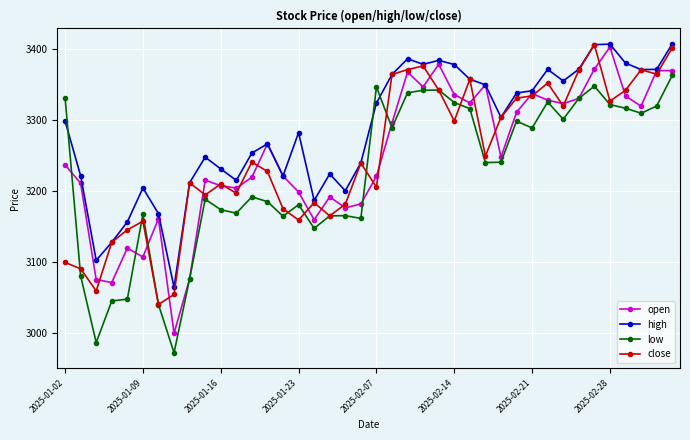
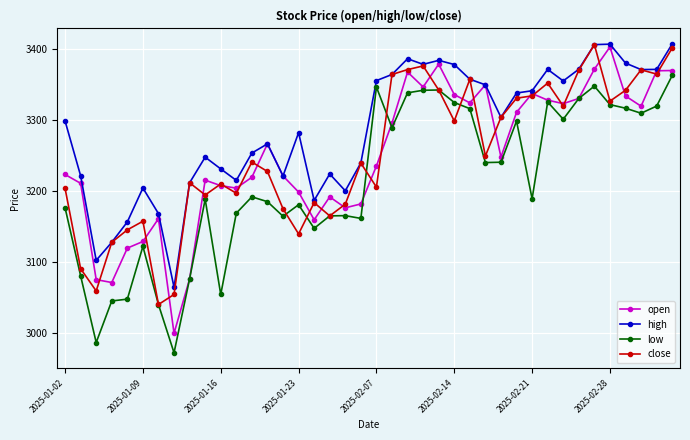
  {
    "open": {
-     "2025-01-02": 3240,
-     "2025-01-09": 3110,
+     "2025-01-02": 3220,
+     "2025-01-09": 3130,
      "2025-01-23": 3200,
-     "2025-02-07": 3220,
+     "2025-02-07": 3240,
      "2025-02-14": 3340,
      "2025-02-28": 3400
    },
    "high": {
      "2025-01-02": 3300,
      "2025-01-09": 3200,
      "2025-01-16": 3230,
      "2025-01-23": 3280,
-     "2025-02-07": 3320,
+     "2025-02-07": 3360,
      "2025-02-14": 3380,
      "2025-02-21": 3340,
      "2025-02-28": 3410
    },
    "low": {
-     "2025-01-02": 3330,
-     "2025-01-09": 3170,
-     "2025-01-16": 3170,
+     "2025-01-02": 3180,
+     "2025-01-09": 3120,
+     "2025-01-16": 3050,
      "2025-01-23": 3180,
      "2025-02-07": 3350,
      "2025-02-14": 3320,
-     "2025-02-21": 3290,
+     "2025-02-21": 3190,
      "2025-02-28": 3320
    },
    "close": {
-     "2025-01-02": 3100,
+     "2025-01-02": 3200,
      "2025-01-09": 3160,
-     "2025-01-23": 3160,
+     "2025-01-23": 3140,
      "2025-02-07": 3210,
      "2025-02-14": 3300,
      "2025-02-28": 3330
    }
  }
